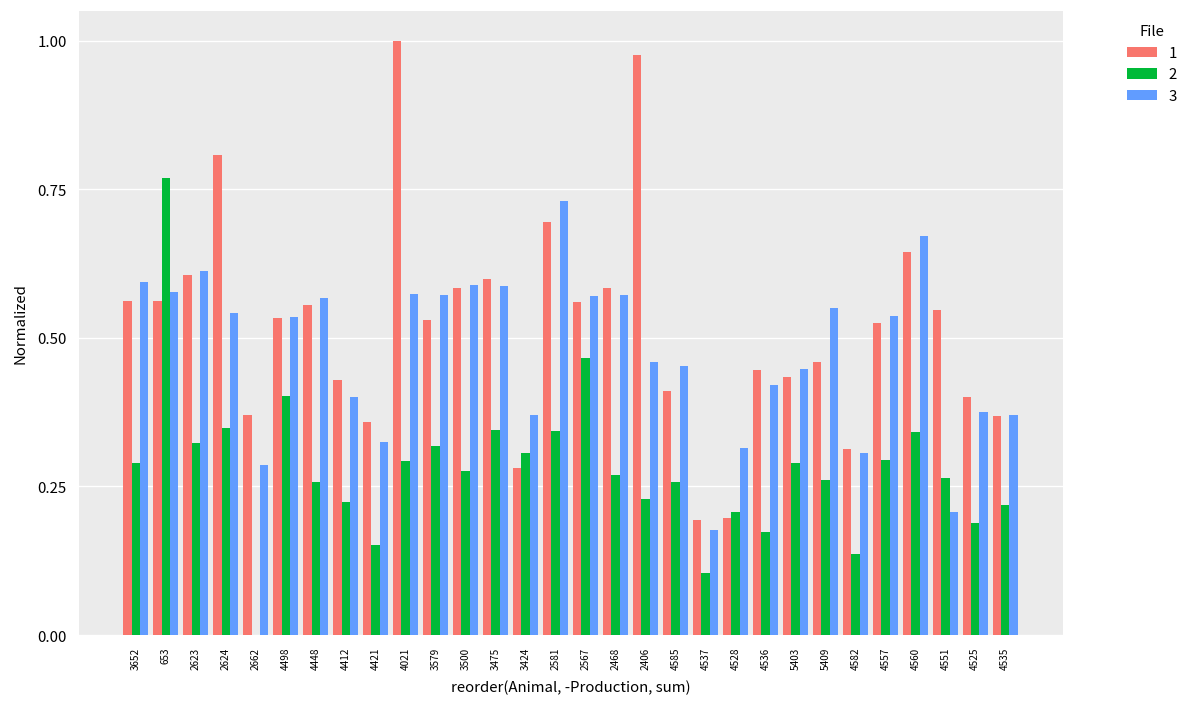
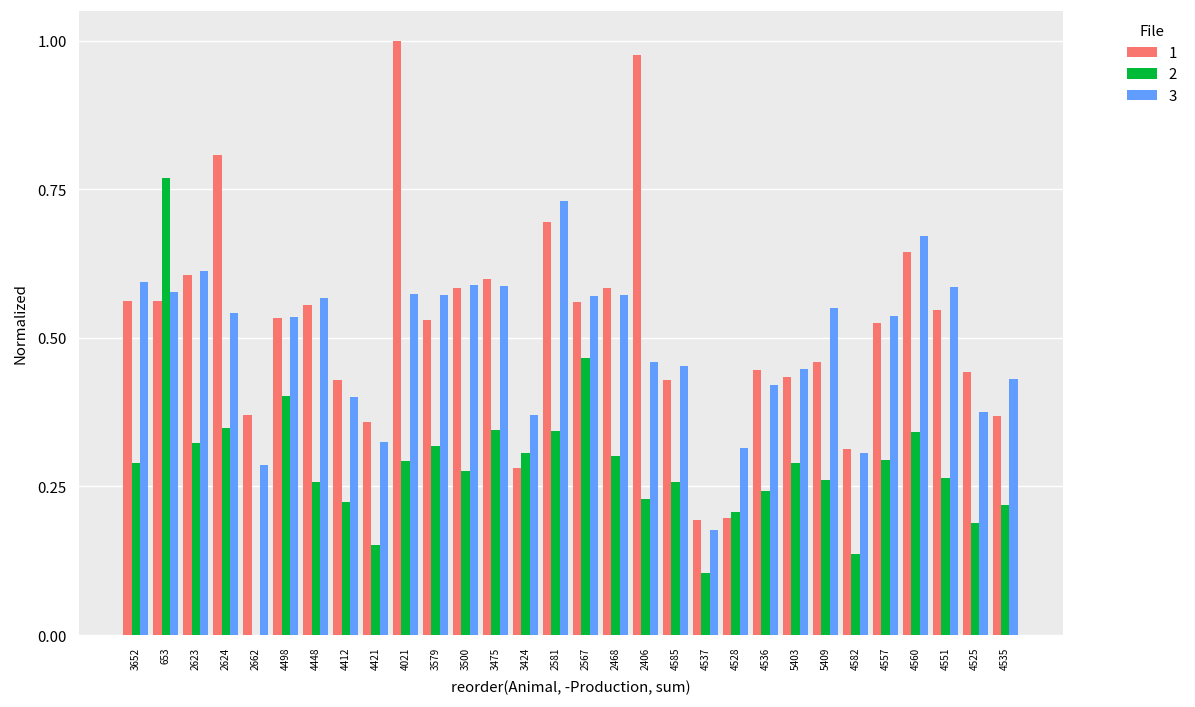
  {
    "1": {
      "3652": 0.56,
      "653": 0.56,
      "2623": 0.61,
      "2624": 0.81,
      "2662": 0.37,
      "4498": 0.53,
      "4448": 0.56,
      "4412": 0.43,
      "4421": 0.36,
      "4021": 1.00,
      "3579": 0.53,
      "3500": 0.58,
      "3475": 0.60,
      "3424": 0.28,
      "2581": 0.69,
      "2567": 0.56,
      "2468": 0.58,
      "2406": 0.98,
-     "4585": 0.41,
+     "4585": 0.43,
      "4537": 0.19,
      "4528": 0.20,
      "4536": 0.45,
      "5403": 0.43,
      "5409": 0.46,
      "4582": 0.31,
      "4557": 0.53,
      "4560": 0.64,
      "4551": 0.55,
-     "4525": 0.40,
+     "4525": 0.44,
      "4535": 0.37
    },
    "2": {
      "3652": 0.29,
      "653": 0.77,
      "2623": 0.32,
      "2624": 0.35,
      "2662": 0.00,
      "4498": 0.40,
      "4448": 0.26,
      "4412": 0.22,
      "4421": 0.15,
      "4021": 0.29,
      "3579": 0.32,
      "3500": 0.28,
      "3475": 0.35,
      "3424": 0.31,
      "2581": 0.34,
      "2567": 0.47,
-     "2468": 0.27,
+     "2468": 0.30,
      "2406": 0.23,
      "4585": 0.26,
      "4537": 0.10,
      "4528": 0.21,
-     "4536": 0.17,
+     "4536": 0.24,
      "5403": 0.29,
      "5409": 0.26,
      "4582": 0.14,
      "4557": 0.30,
      "4560": 0.34,
      "4551": 0.26,
      "4525": 0.19,
      "4535": 0.22
    },
    "3": {
      "3652": 0.59,
      "653": 0.58,
      "2623": 0.61,
      "2624": 0.54,
      "2662": 0.29,
      "4498": 0.54,
      "4448": 0.57,
      "4412": 0.40,
      "4421": 0.33,
      "4021": 0.57,
      "3579": 0.57,
      "3500": 0.59,
      "3475": 0.59,
      "3424": 0.37,
      "2581": 0.73,
      "2567": 0.57,
      "2468": 0.57,
      "2406": 0.46,
      "4585": 0.45,
      "4537": 0.18,
      "4528": 0.31,
      "4536": 0.42,
      "5403": 0.45,
      "5409": 0.55,
      "4582": 0.31,
      "4557": 0.54,
      "4560": 0.67,
-     "4551": 0.21,
+     "4551": 0.59,
      "4525": 0.38,
-     "4535": 0.37
+     "4535": 0.43
    }
  }
